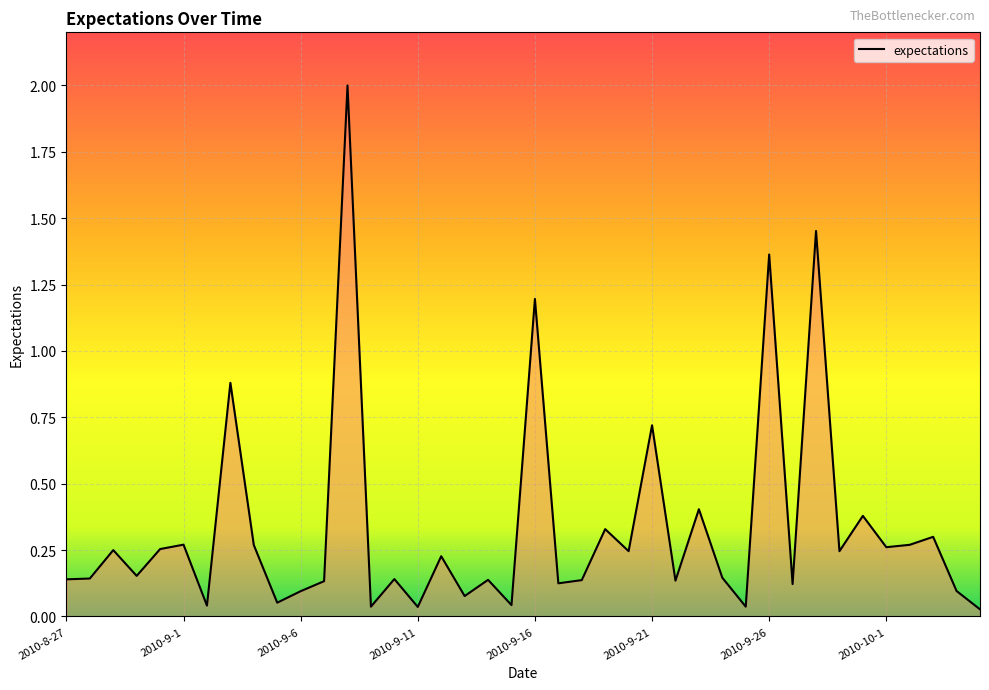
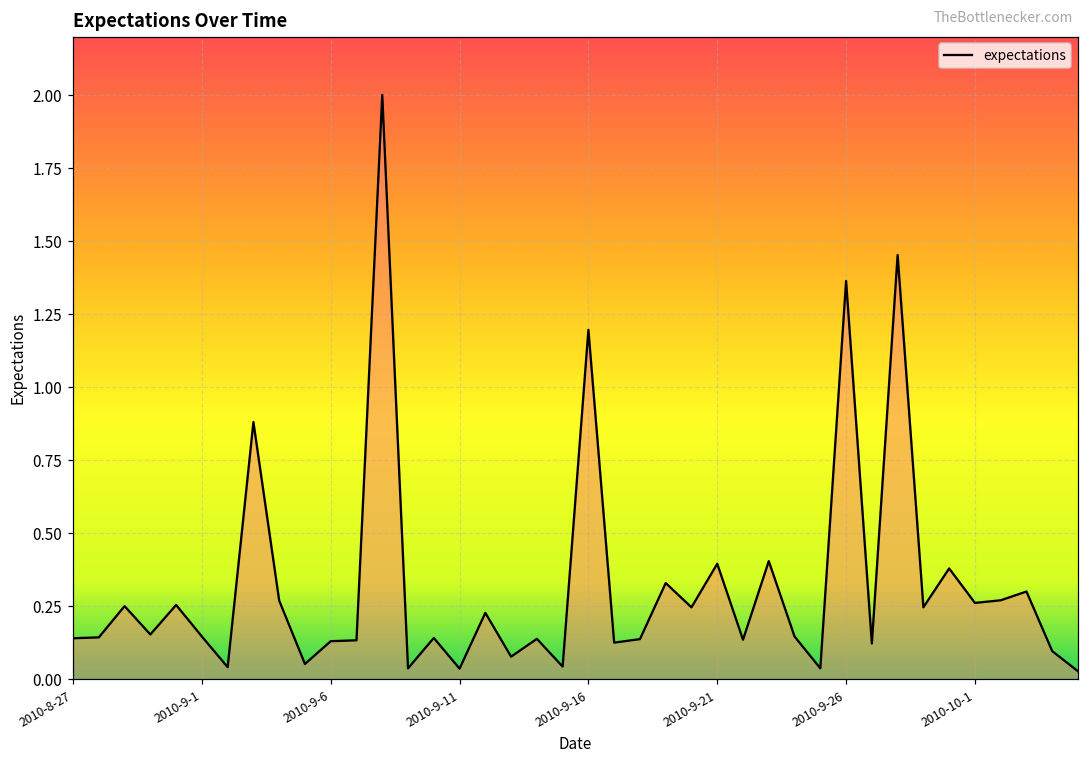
  {
    "2010-8-27": 0.14,
-   "2010-9-1": 0.27,
-   "2010-9-6": 0.10,
+   "2010-9-1": 0.15,
+   "2010-9-6": 0.13,
    "2010-9-11": 0.04,
    "2010-9-16": 1.20,
-   "2010-9-21": 0.72,
+   "2010-9-21": 0.40,
    "2010-9-26": 1.36,
    "2010-10-1": 0.26
  }
